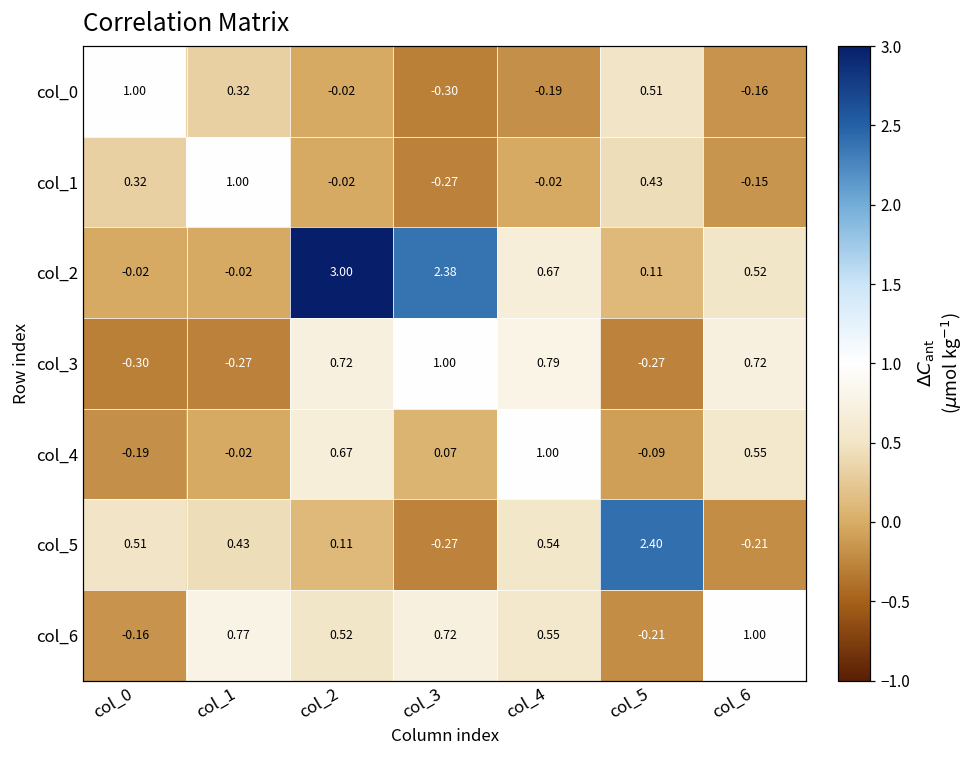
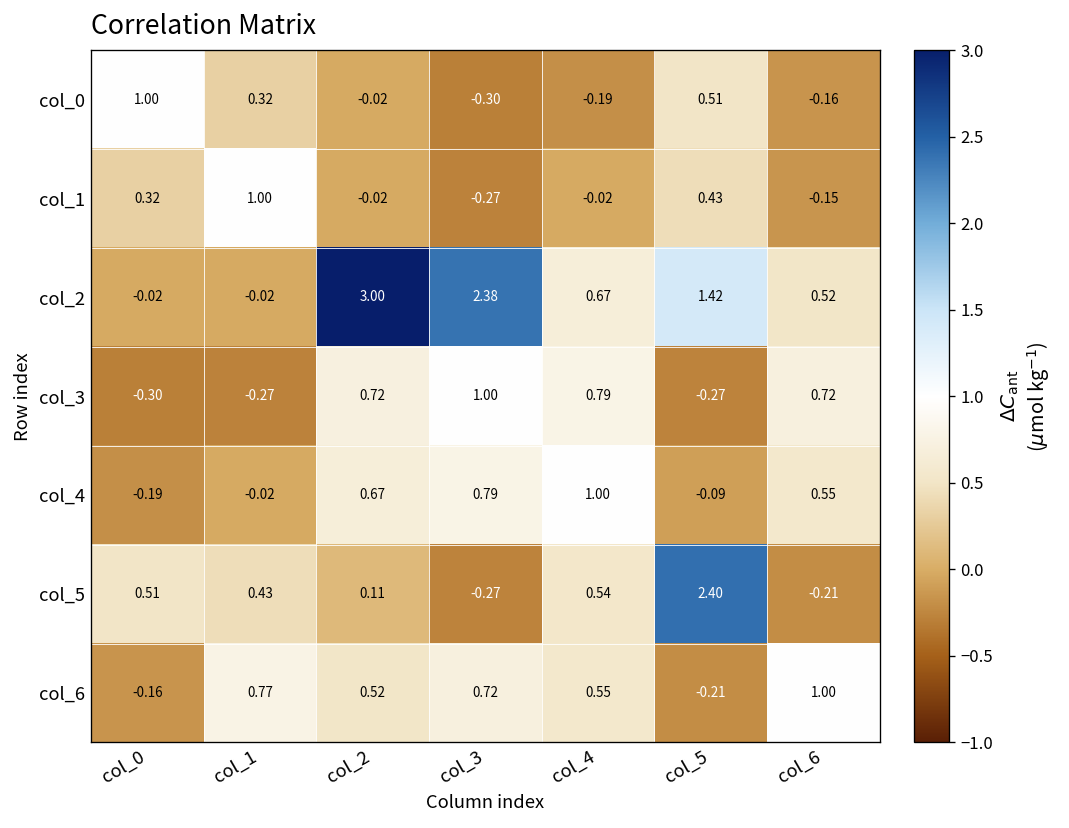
  {
    "col_0": {
      "col_0": 1.00,
      "col_1": 0.32,
      "col_2": -0.02,
      "col_3": -0.30,
      "col_4": -0.19,
      "col_5": 0.51,
      "col_6": -0.16
    },
    "col_1": {
      "col_0": 0.32,
      "col_1": 1.00,
      "col_2": -0.02,
      "col_3": -0.27,
      "col_4": -0.02,
      "col_5": 0.43,
      "col_6": -0.15
    },
    "col_2": {
      "col_0": -0.02,
      "col_1": -0.02,
      "col_2": 3.00,
      "col_3": 2.38,
      "col_4": 0.67,
-     "col_5": 0.11,
+     "col_5": 1.42,
      "col_6": 0.52
    },
    "col_3": {
      "col_0": -0.30,
      "col_1": -0.27,
      "col_2": 0.72,
      "col_3": 1.00,
      "col_4": 0.79,
      "col_5": -0.27,
      "col_6": 0.72
    },
    "col_4": {
      "col_0": -0.19,
      "col_1": -0.02,
      "col_2": 0.67,
-     "col_3": 0.07,
+     "col_3": 0.79,
      "col_4": 1.00,
      "col_5": -0.09,
      "col_6": 0.55
    },
    "col_5": {
      "col_0": 0.51,
      "col_1": 0.43,
      "col_2": 0.11,
      "col_3": -0.27,
      "col_4": 0.54,
      "col_5": 2.40,
      "col_6": -0.21
    },
    "col_6": {
      "col_0": -0.16,
      "col_1": 0.77,
      "col_2": 0.52,
      "col_3": 0.72,
      "col_4": 0.55,
      "col_5": -0.21,
      "col_6": 1.00
    }
  }
